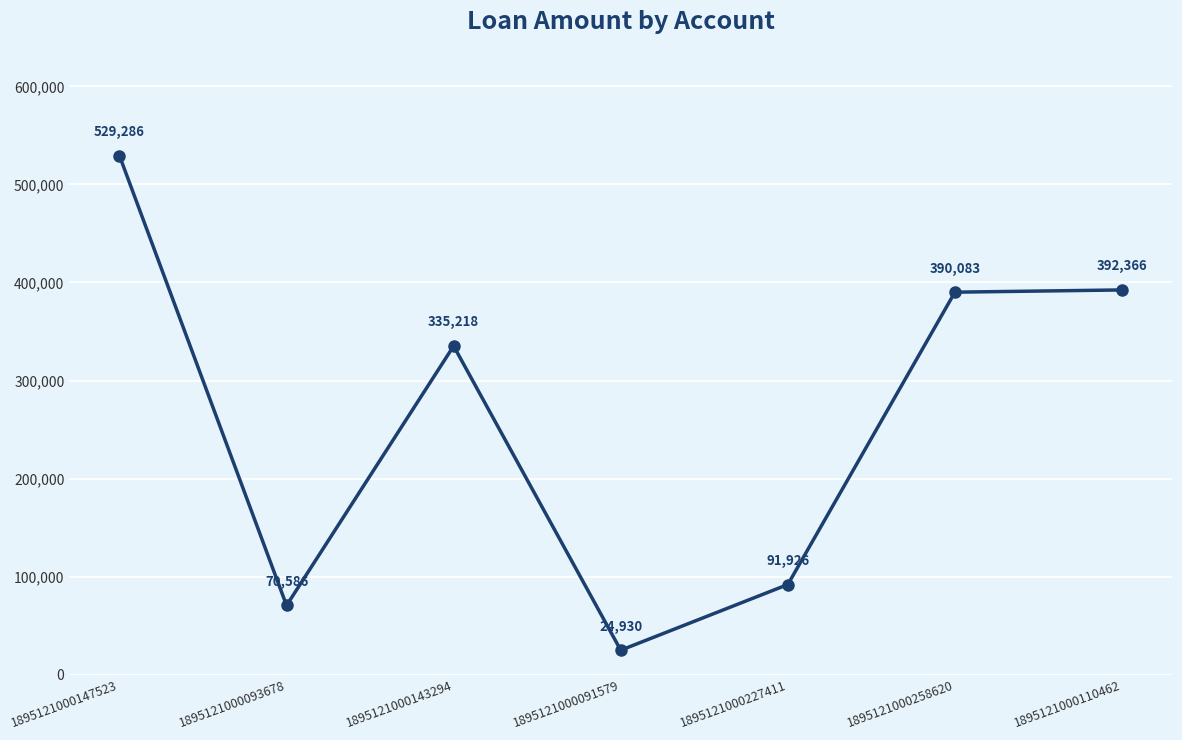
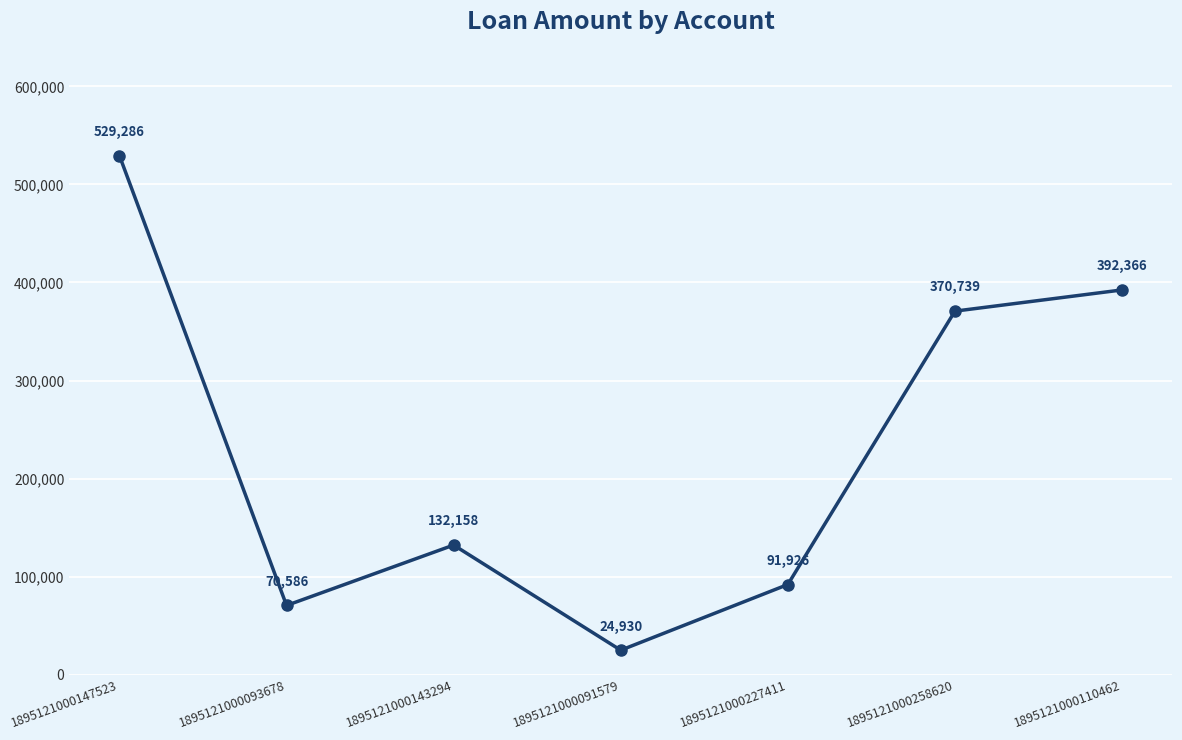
  {
    "1895121000147523": "529,286",
    "1895121000093678": "70,586",
-   "1895121000143294": "335,218",
+   "1895121000143294": "132,158",
    "1895121000091579": "24,930",
    "1895121000227411": "91,926",
-   "1895121000258620": "390,083",
+   "1895121000258620": "370,739",
    "1895121000110462": "392,366"
  }
